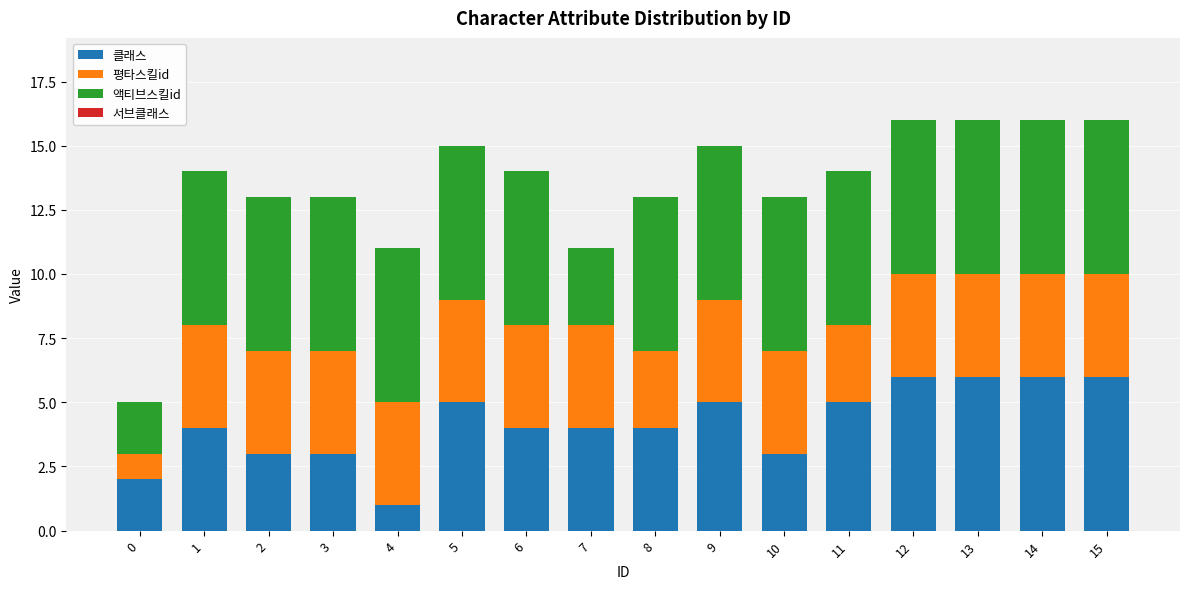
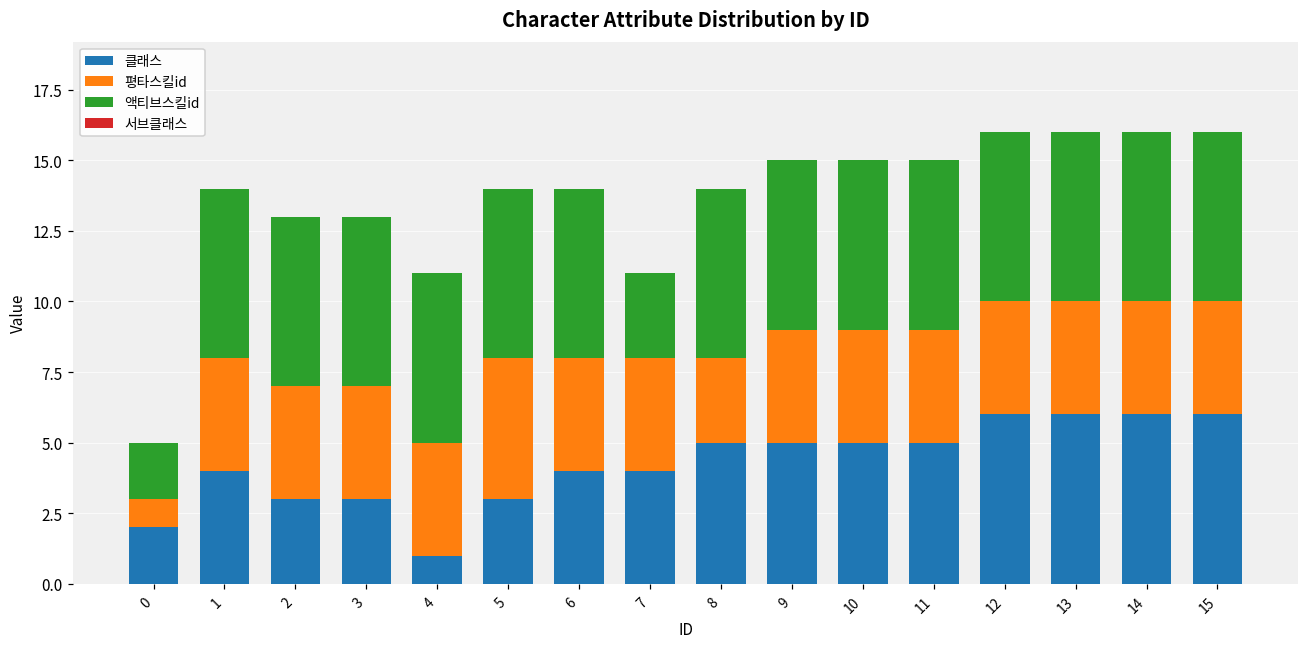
  {
    "클래스": {
      "0": 2,
      "1": 4,
      "2": 3,
      "3": 3,
      "4": 1,
-     "5": 5,
+     "5": 3,
      "6": 4,
      "7": 4,
-     "8": 4,
+     "8": 5,
      "9": 5,
-     "10": 3,
+     "10": 5,
      "11": 5,
      "12": 6,
      "13": 6,
      "14": 6,
      "15": 6
    },
    "평타스킬id": {
      "0": 1,
      "1": 4,
      "2": 4,
      "3": 4,
      "4": 4,
-     "5": 4,
+     "5": 5,
      "6": 4,
      "7": 4,
      "8": 3,
      "9": 4,
      "10": 4,
-     "11": 3,
+     "11": 4,
      "12": 4,
      "13": 4,
      "14": 4,
      "15": 4
    }
  }
